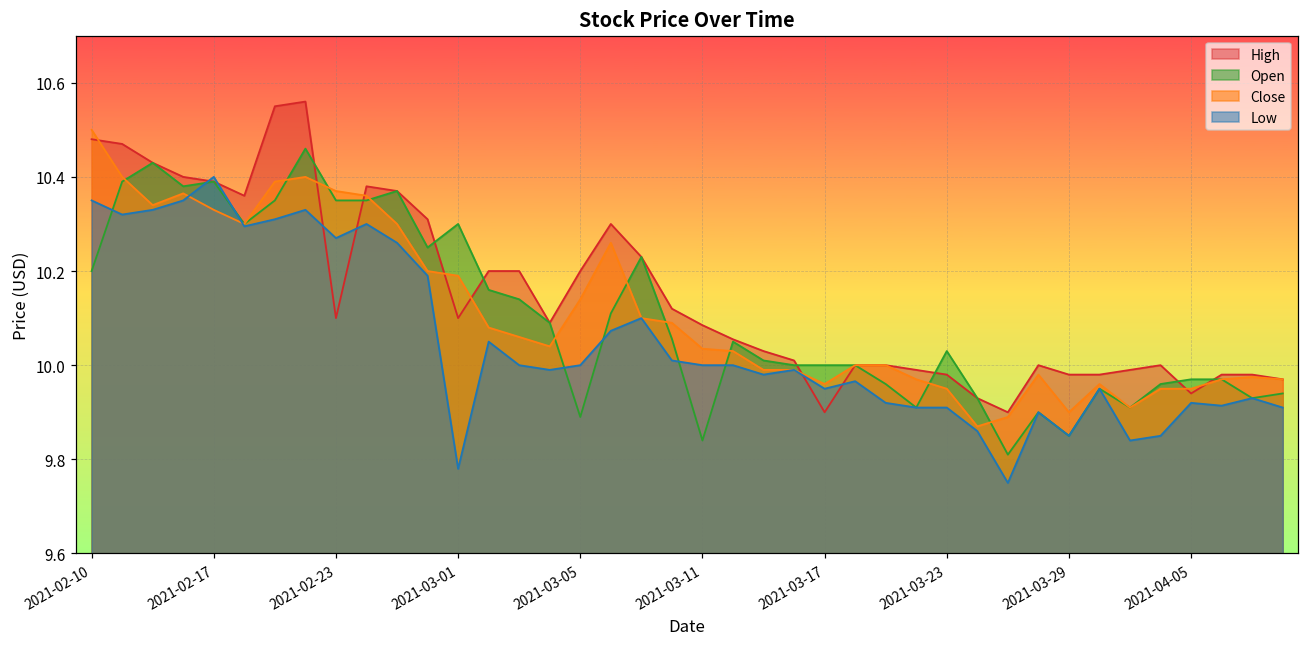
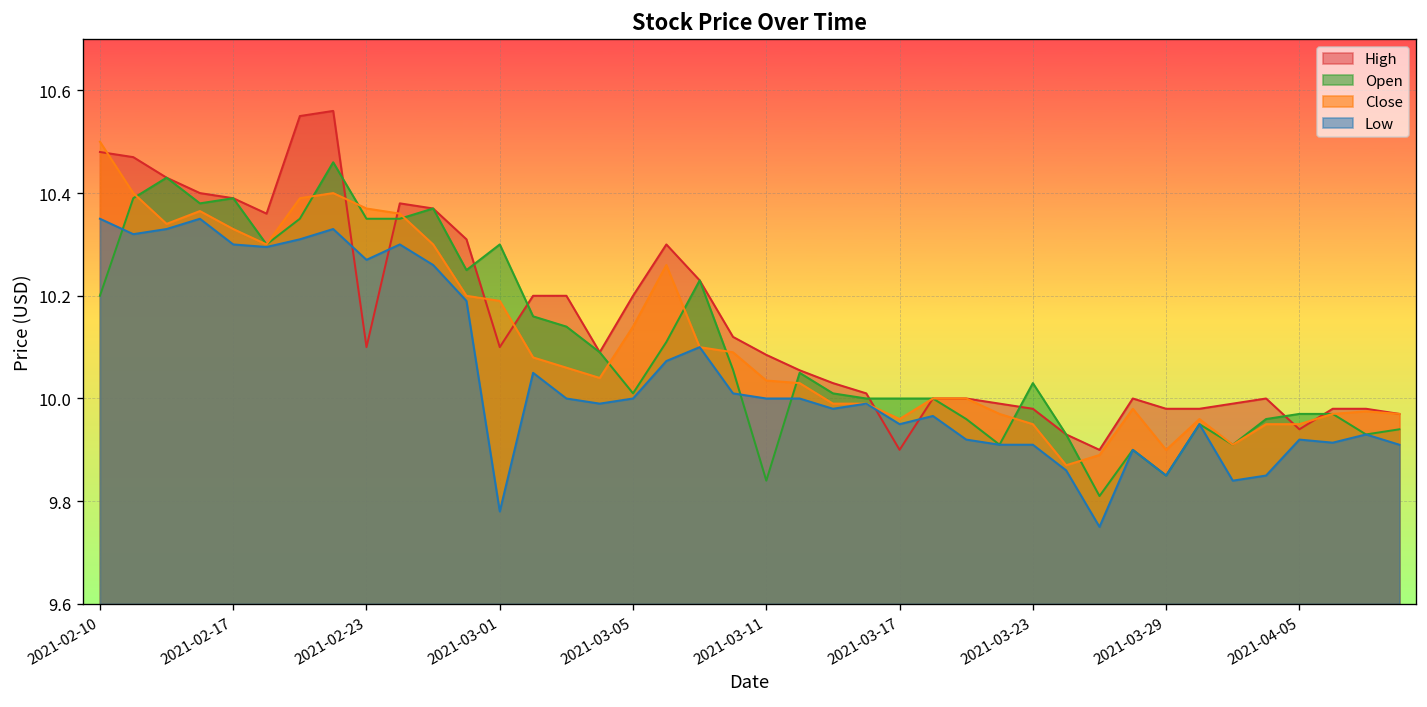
  {
    "High": {
      "2021-02-10": 10.48,
      "2021-02-23": 10.10,
      "2021-03-01": 10.10,
      "2021-03-05": 10.20,
      "2021-03-11": 10.09,
      "2021-03-17": 9.90,
      "2021-03-23": 9.98,
      "2021-03-29": 9.98,
      "2021-04-05": 9.94
    },
    "Open": {
      "2021-02-10": 10.20,
      "2021-02-23": 10.35,
      "2021-03-01": 10.30,
-     "2021-03-05": 9.89,
+     "2021-03-05": 10.01,
      "2021-03-11": 9.84,
      "2021-03-17": 10.00,
      "2021-03-23": 10.03,
      "2021-04-05": 9.97
    },
    "Close": {
      "2021-02-10": 10.50,
      "2021-02-17": 10.33,
      "2021-02-23": 10.37,
      "2021-03-01": 10.19,
      "2021-03-05": 10.14,
      "2021-03-11": 10.04,
      "2021-03-17": 9.96,
      "2021-03-23": 9.95,
      "2021-03-29": 9.90,
      "2021-04-05": 9.95
    },
    "Low": {
      "2021-02-10": 10.35,
-     "2021-02-17": 10.4,
+     "2021-02-17": 10.3,
      "2021-02-23": 10.27,
      "2021-03-01": 9.78,
      "2021-03-05": 10.0,
      "2021-03-11": 10.0,
      "2021-03-17": 9.95,
      "2021-03-23": 9.91,
      "2021-04-05": 9.92
    }
  }
